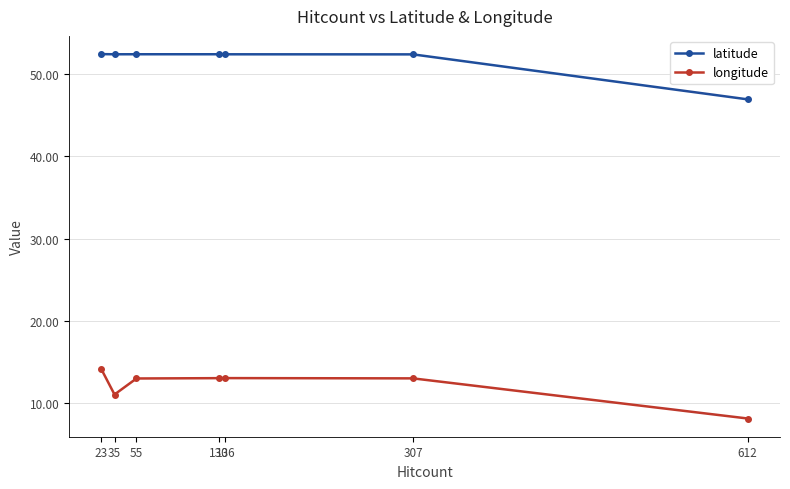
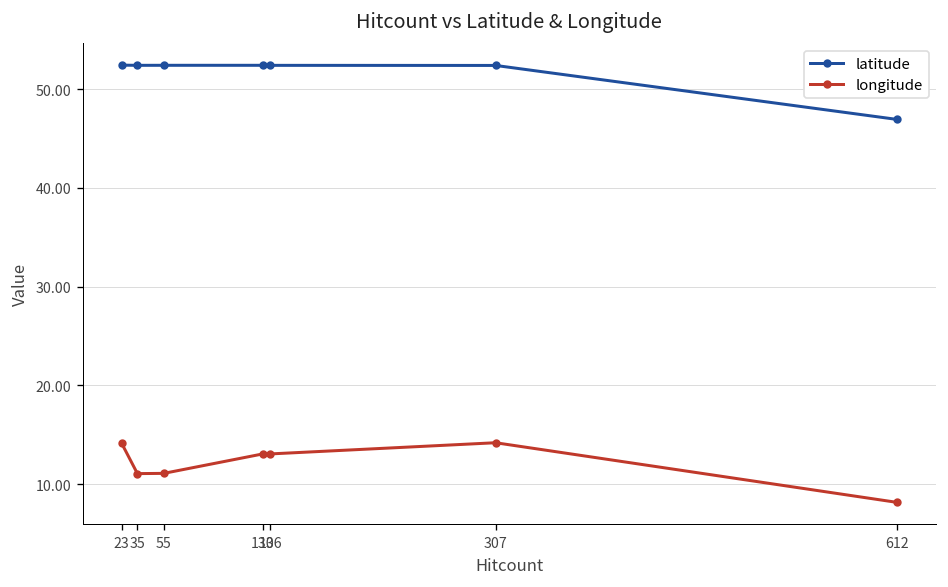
  {
    "latitude": {
      "23": 52,
      "35": 52,
      "55": 52,
      "307": 52,
      "612": 47
    },
    "longitude": {
      "23": 14,
      "35": 11,
-     "55": 13,
-     "307": 13,
+     "55": 11,
+     "307": 14,
      "612": 8
    }
  }
